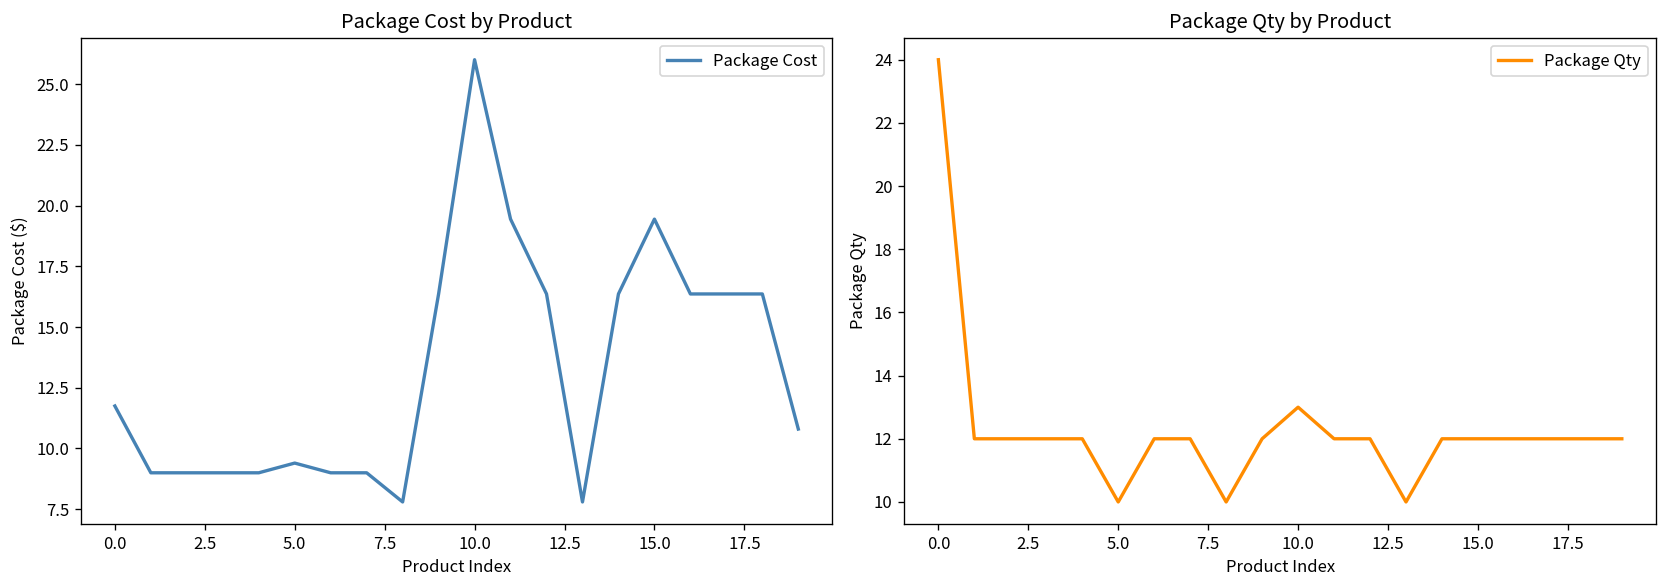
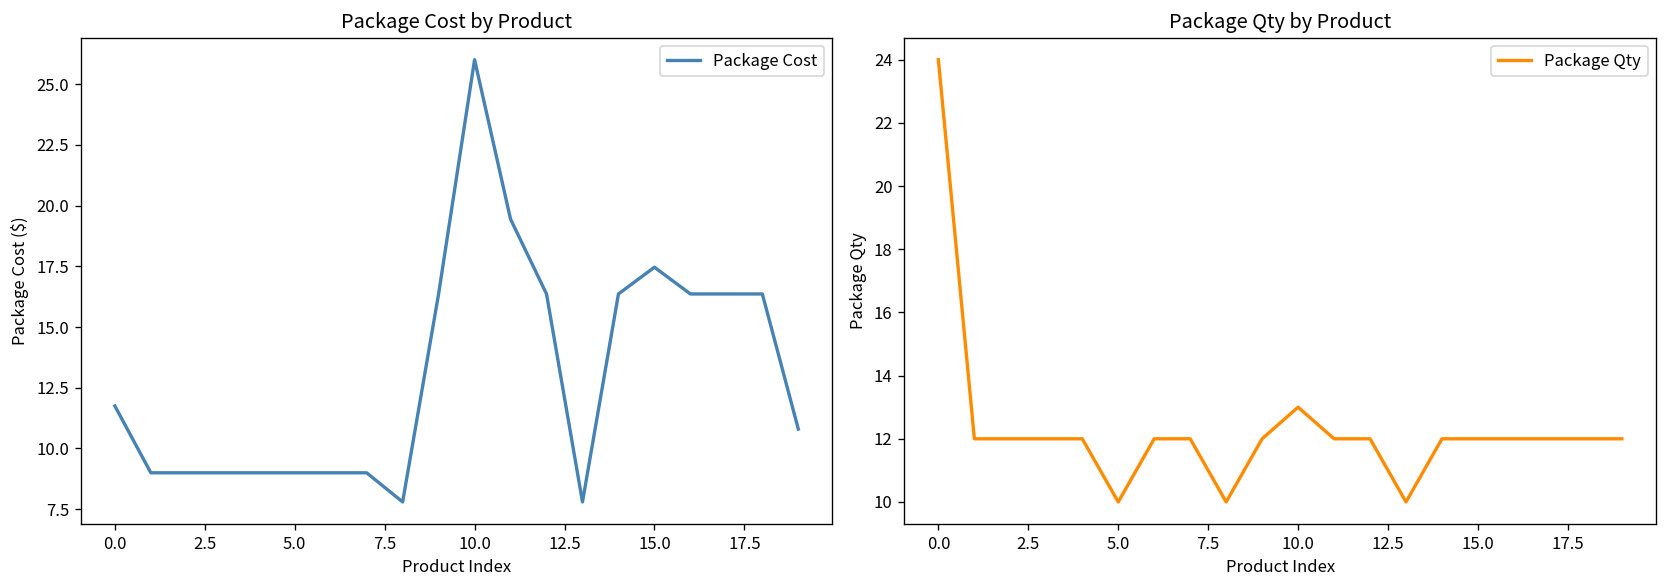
  {
    "Package Cost by Product": {
      "0.0": 11.8,
-     "5.0": 9.4,
+     "5.0": 9.0,
      "10.0": 26.0,
-     "15.0": 19.4
+     "15.0": 17.5
    },
    "Package Qty by Product": {
      "0.0": 24.0,
      "5.0": 10.0,
      "10.0": 13.0,
      "15.0": 12.0
    }
  }
